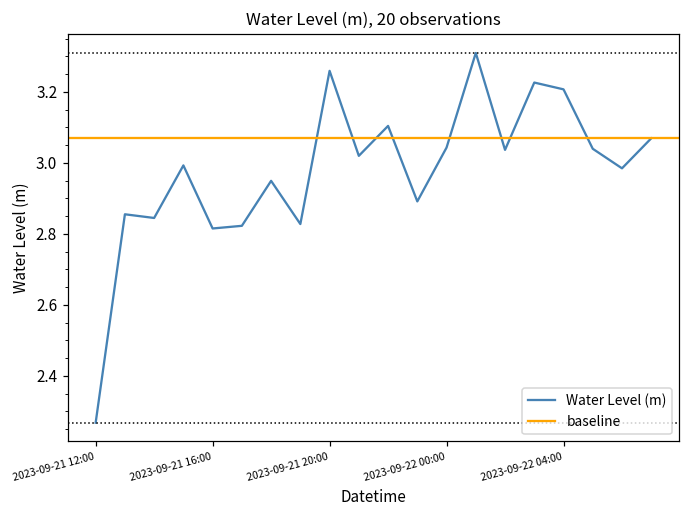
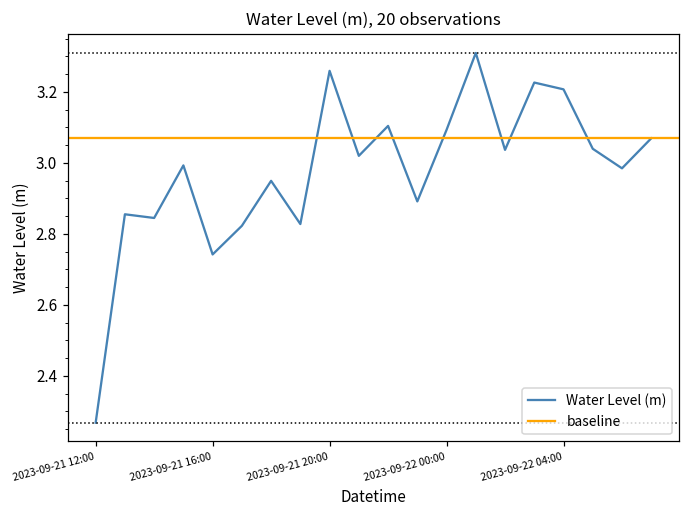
  {
    "2023-09-21 12:00": 2.27,
-   "2023-09-21 16:00": 2.82,
+   "2023-09-21 16:00": 2.74,
    "2023-09-21 20:00": 3.26,
-   "2023-09-22 00:00": 3.04,
+   "2023-09-22 00:00": 3.09,
    "2023-09-22 04:00": 3.21
  }
